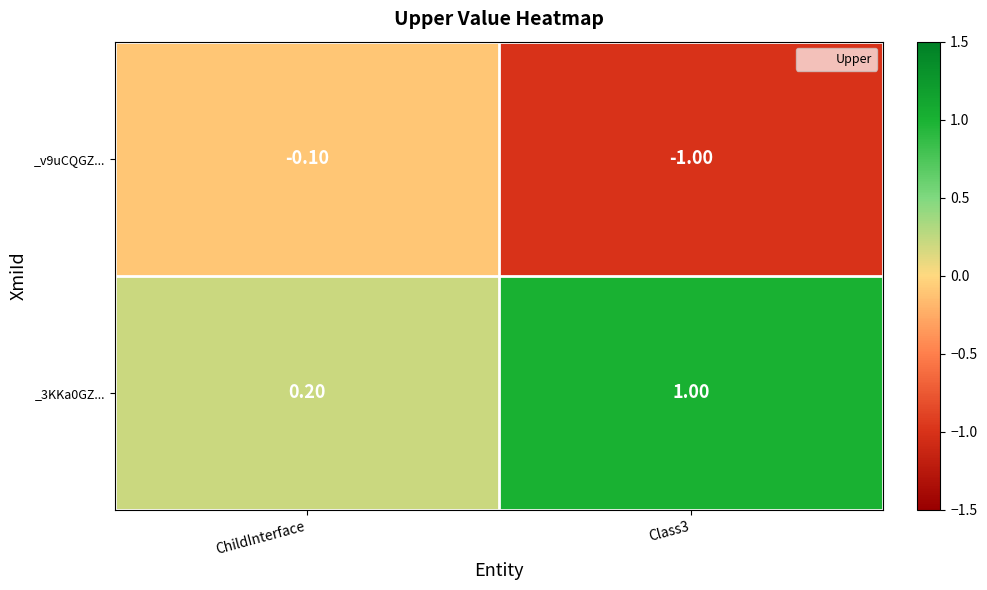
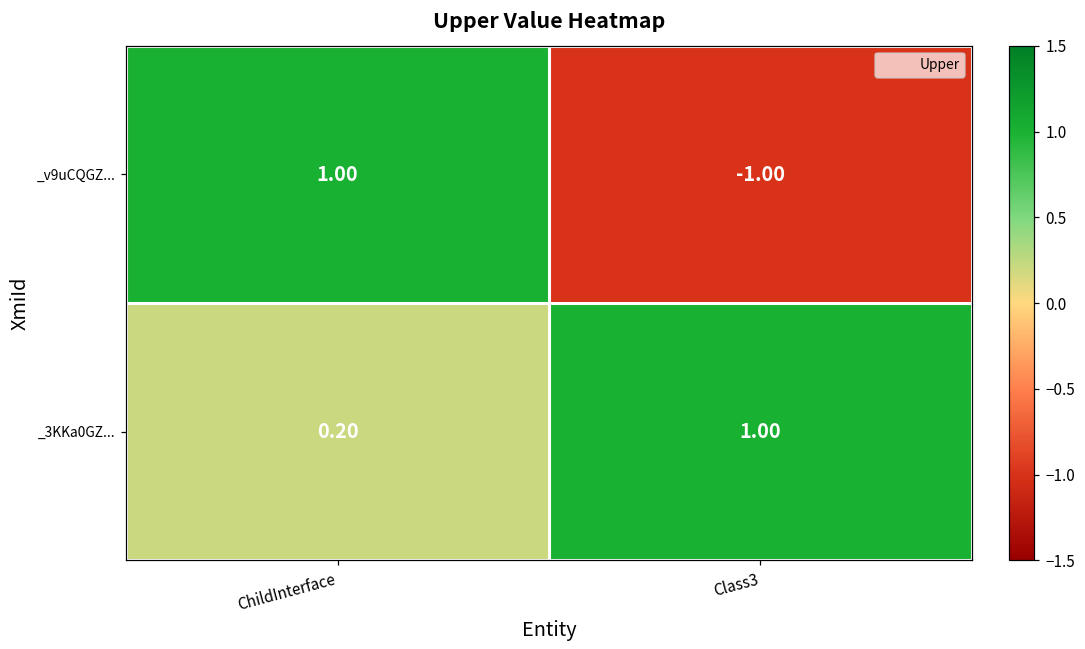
  {
    "_v9uCQGZ...": {
-     "ChildInterface": -0.10,
+     "ChildInterface": 1.00,
      "Class3": -1.00
    },
    "_3KKa0GZ...": {
      "ChildInterface": 0.20,
      "Class3": 1.00
    }
  }
